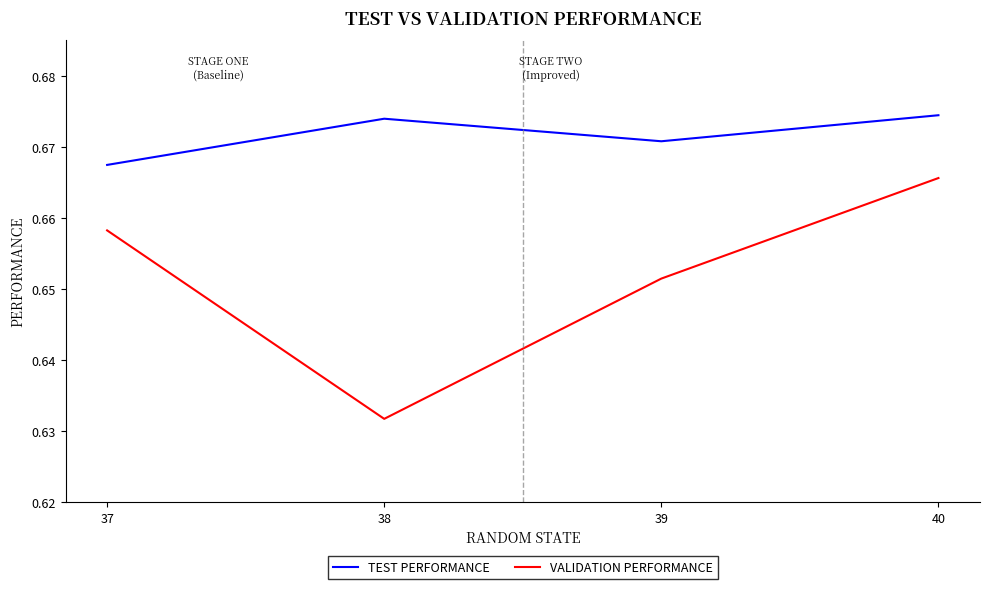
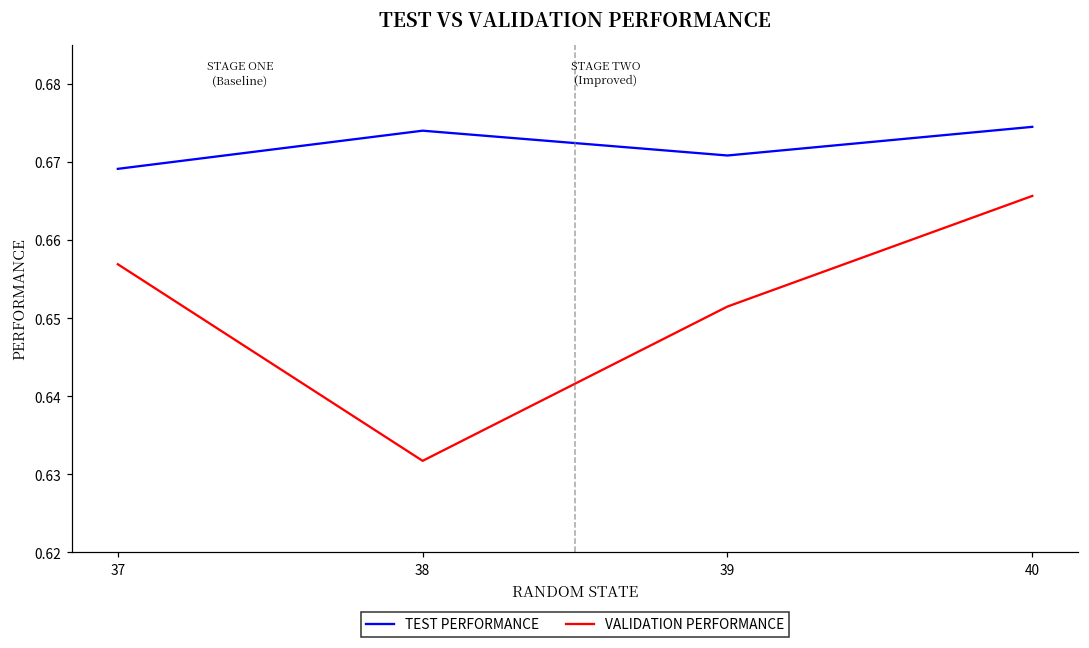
  {
    "TEST PERFORMANCE": {
-     "37": 0.667,
+     "37": 0.669,
      "38": 0.674,
      "39": 0.671,
      "40": 0.674
    },
    "VALIDATION PERFORMANCE": {
-     "37": 0.658,
+     "37": 0.657,
      "38": 0.632,
      "39": 0.651,
      "40": 0.666
    }
  }
